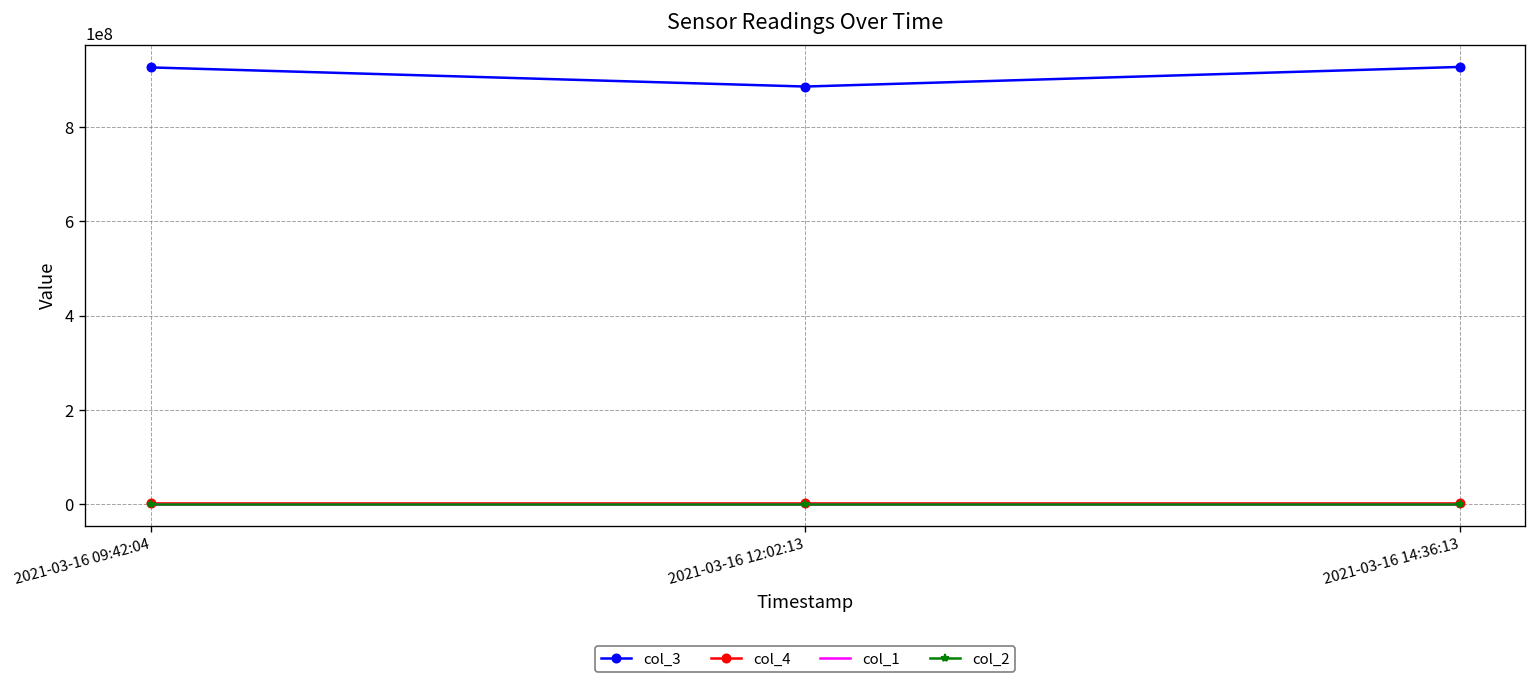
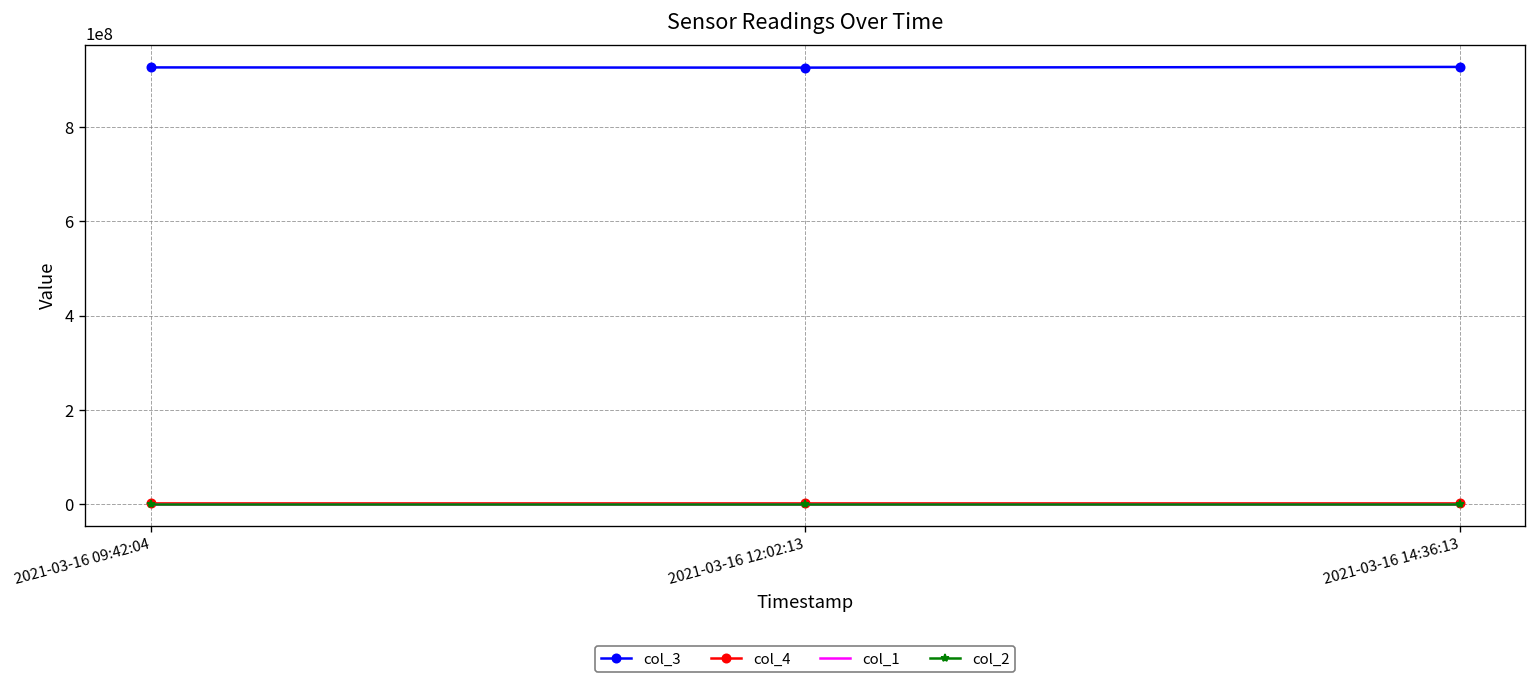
  {
    "col_3": {
      "2021-03-16 09:42:04": 930000000,
-     "2021-03-16 12:02:13": 890000000,
+     "2021-03-16 12:02:13": 930000000,
      "2021-03-16 14:36:13": 930000000
    },
    "col_2": {
      "2021-03-16 09:42:04": 0,
      "2021-03-16 12:02:13": 0,
      "2021-03-16 14:36:13": 0
    }
  }
